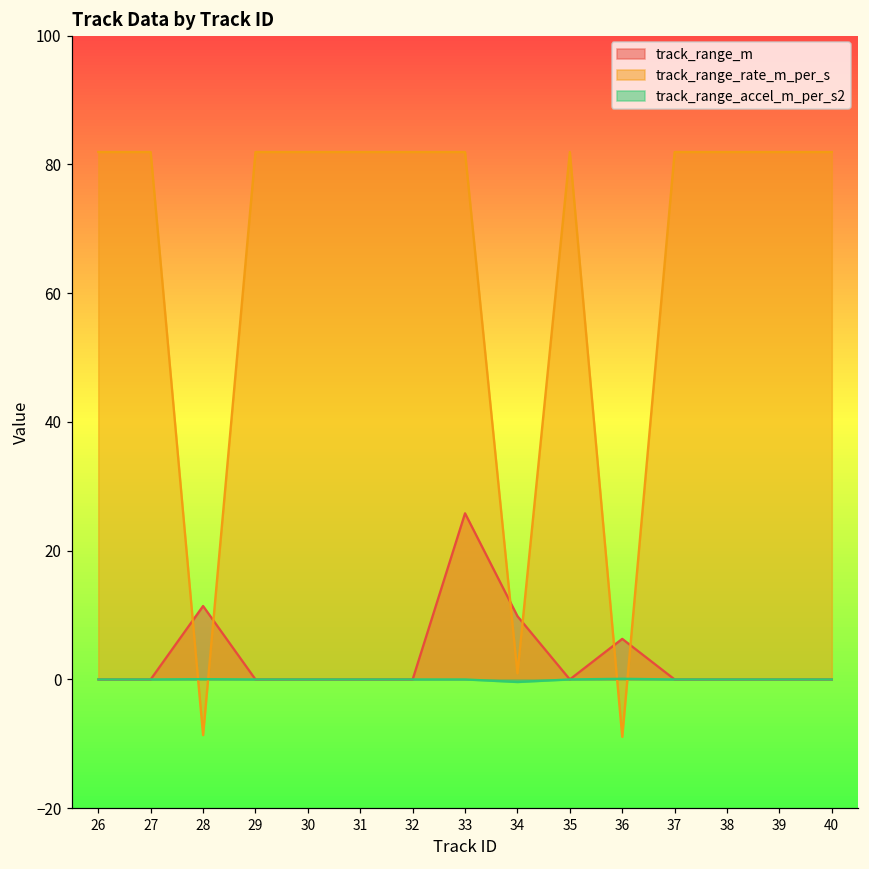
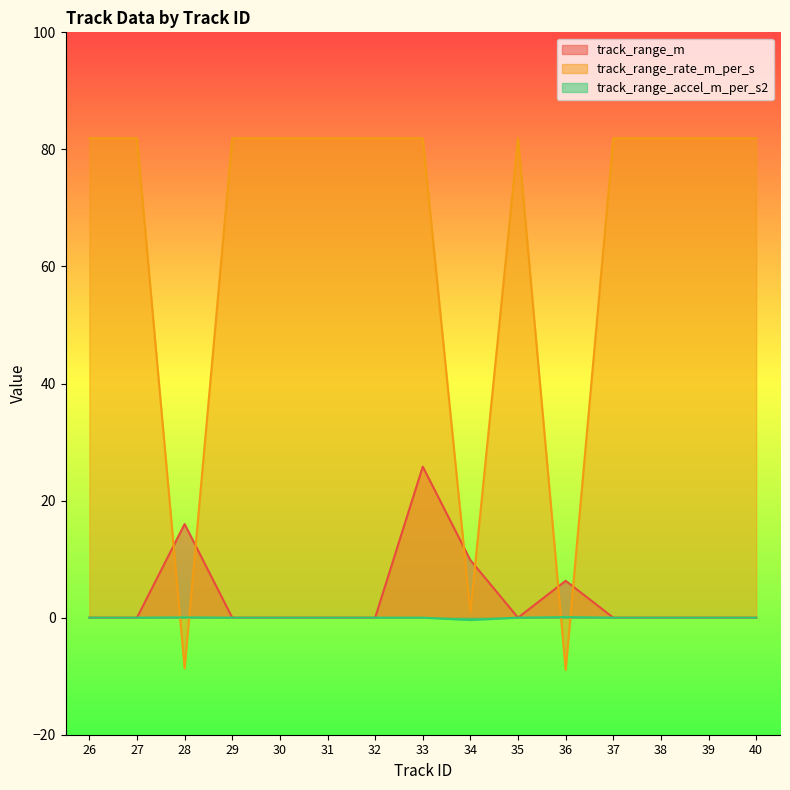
  {
    "track_range_m": {
-     "28": 11,
+     "28": 16,
      "33": 26,
      "34": 10,
      "36": 6
    }
  }
